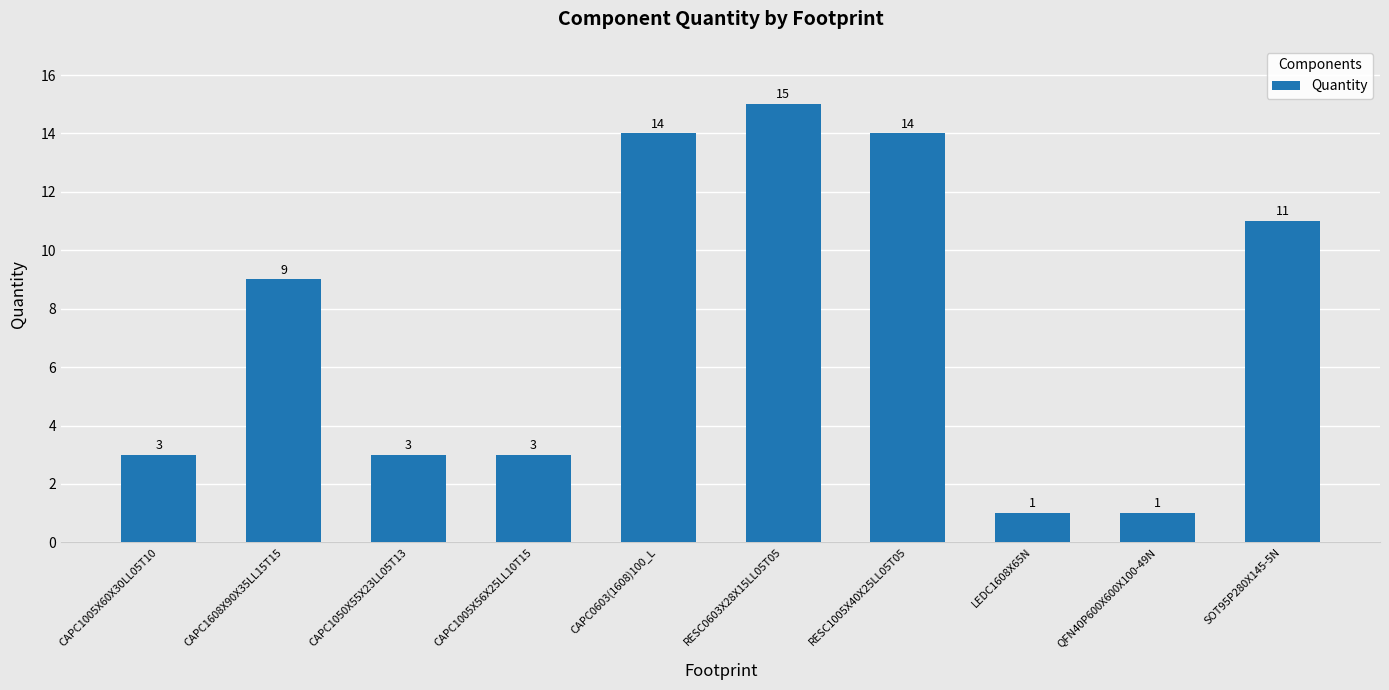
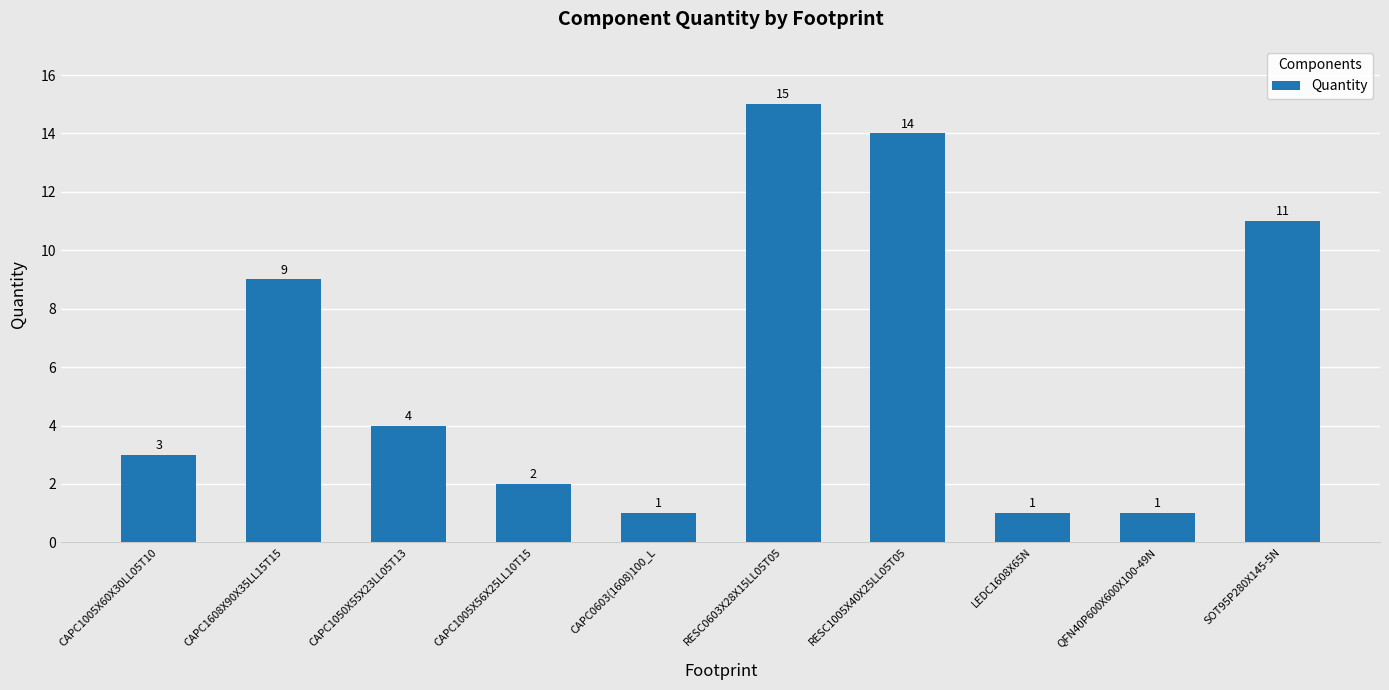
  {
    "CAPC1005X60X30LL05T10": 3,
    "CAPC1608X90X35LL15T15": 9,
-   "CAPC1050X55X23LL05T13": 3,
-   "CAPC1005X56X25LL10T15": 3,
-   "CAPC0603(1608)100_L": 14,
+   "CAPC1050X55X23LL05T13": 4,
+   "CAPC1005X56X25LL10T15": 2,
+   "CAPC0603(1608)100_L": 1,
    "RESC0603X28X15LL05T05": 15,
    "RESC1005X40X25LL05T05": 14,
    "LEDC1608X65N": 1,
    "QFN40P600X600X100-49N": 1,
    "SOT95P280X145-5N": 11
  }
